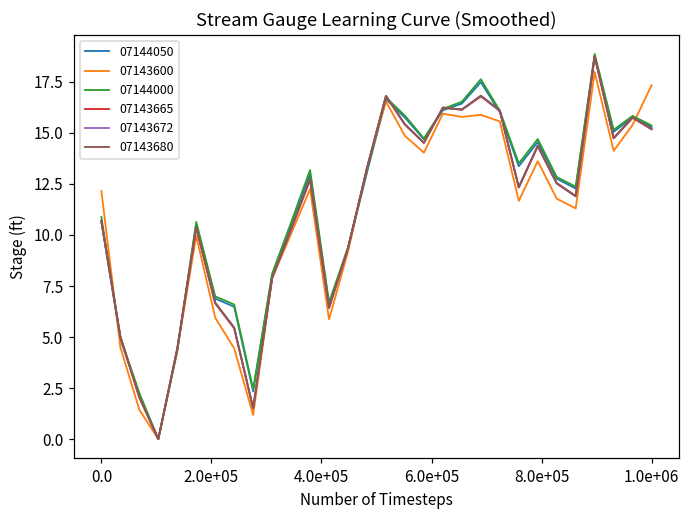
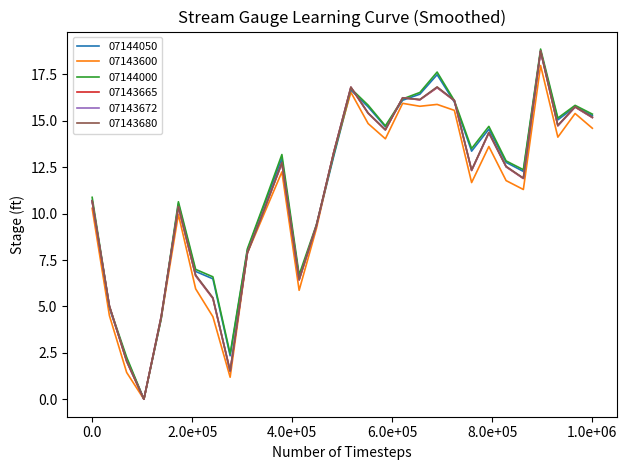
  {
    "07143600": {
-     "0.0": 12.2,
-     "1.0e+06": 17.3
+     "0.0": 10.3,
+     "1.0e+06": 14.6
    },
    "07144000": {
      "0.0": 10.9
    }
  }
